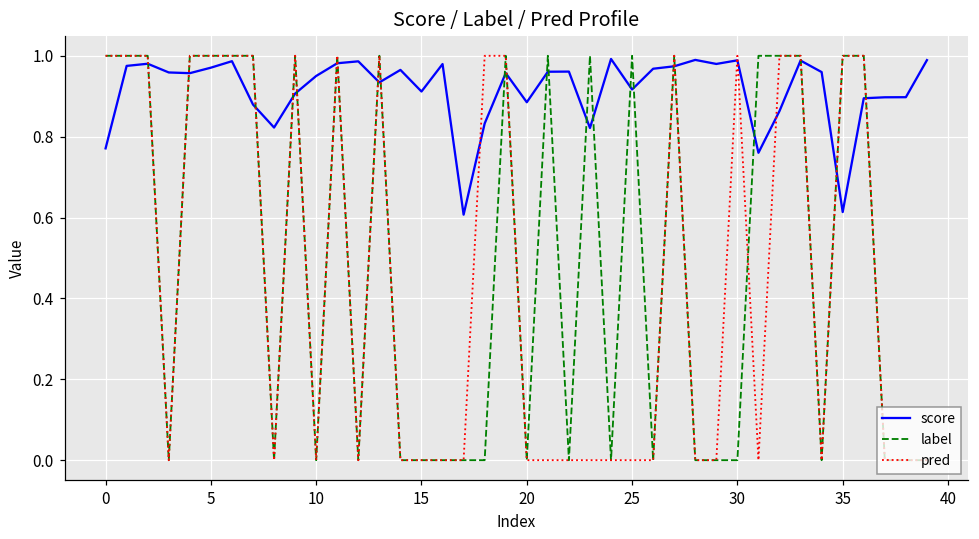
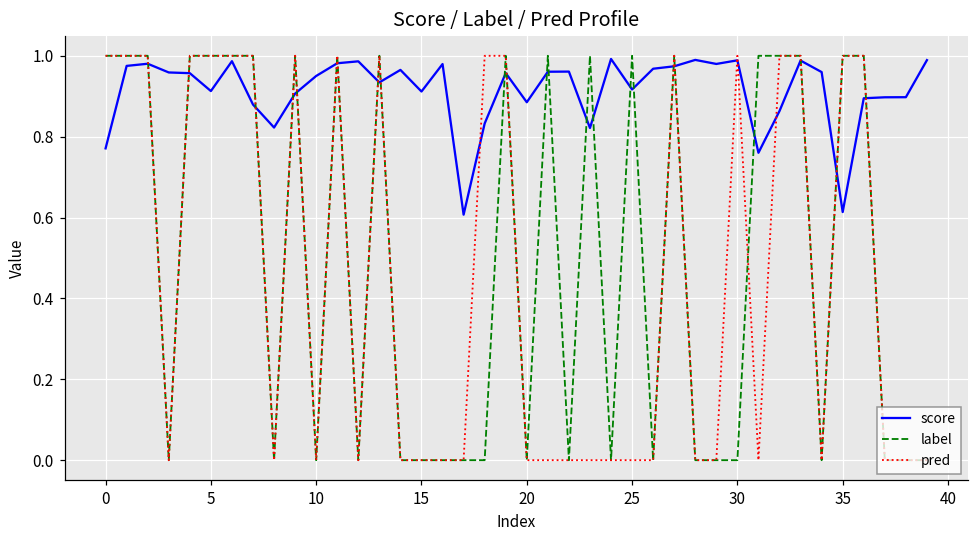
  {
    "score": {
      "0": 0.77,
-     "5": 0.97,
+     "5": 0.91,
      "10": 0.95,
      "15": 0.91,
      "20": 0.89,
      "25": 0.92,
      "30": 0.99,
      "35": 0.61
    },
    "label": {
      "25": 1.00,
      "30": 0.00
    },
    "pred": {
      "25": 0.00,
      "30": 1.00
    }
  }
